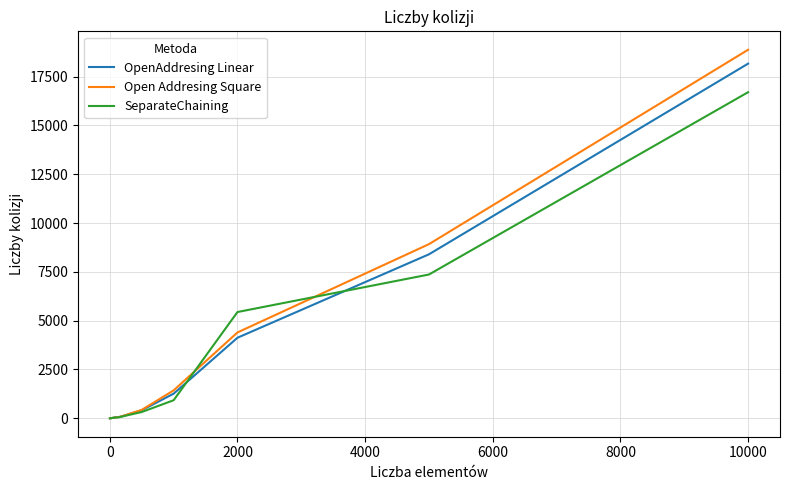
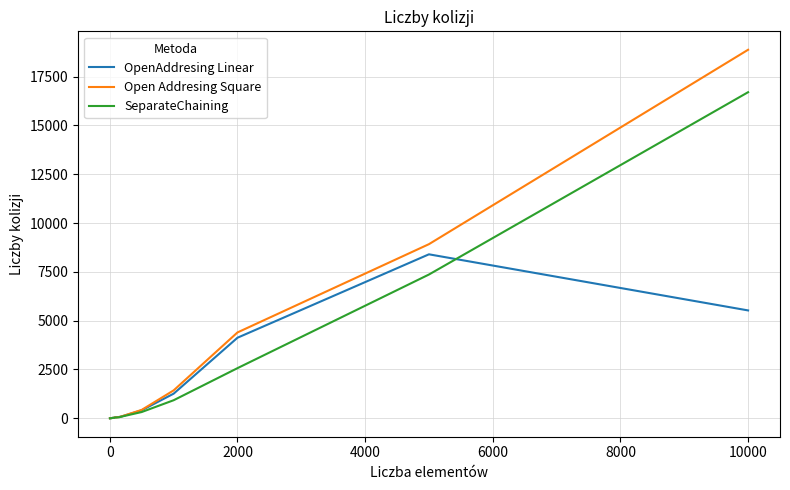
  {
    "OpenAddresing Linear": {
      "2000": 4100,
-     "10000": 18200
+     "10000": 5500
    },
    "Open Addresing Square": {
      "2000": 4400,
      "10000": 18900
    },
    "SeparateChaining": {
-     "2000": 5400,
+     "2000": 2600,
      "10000": 16700
    }
  }
